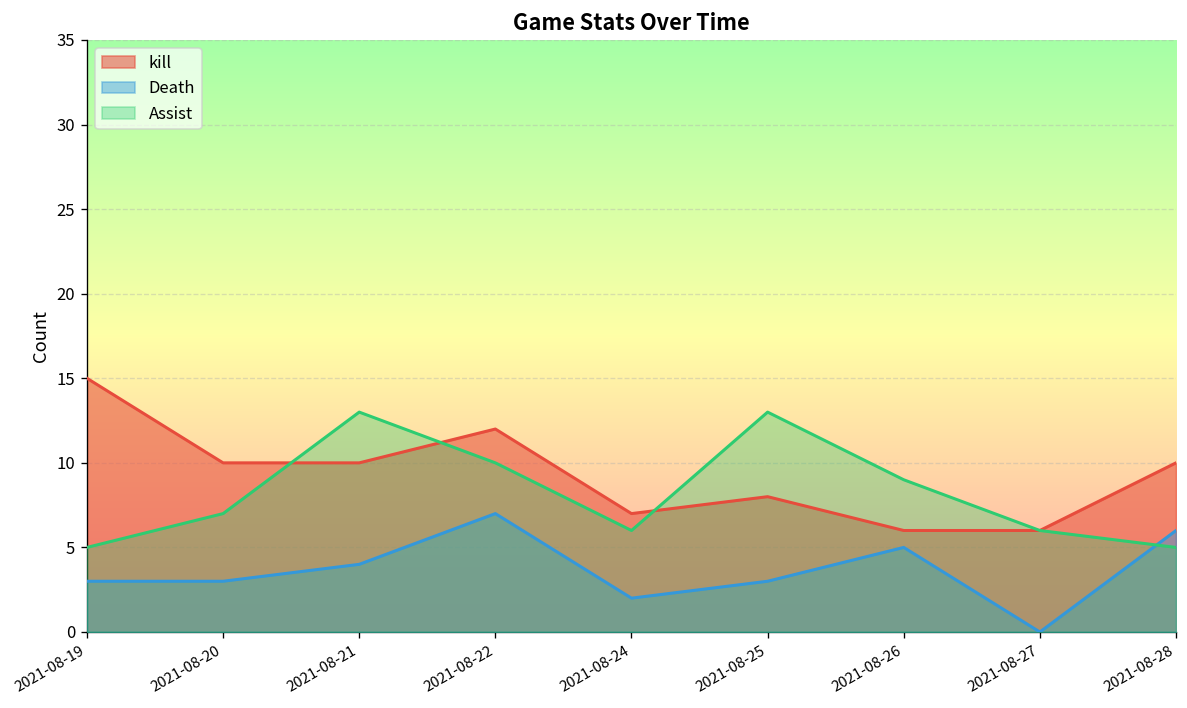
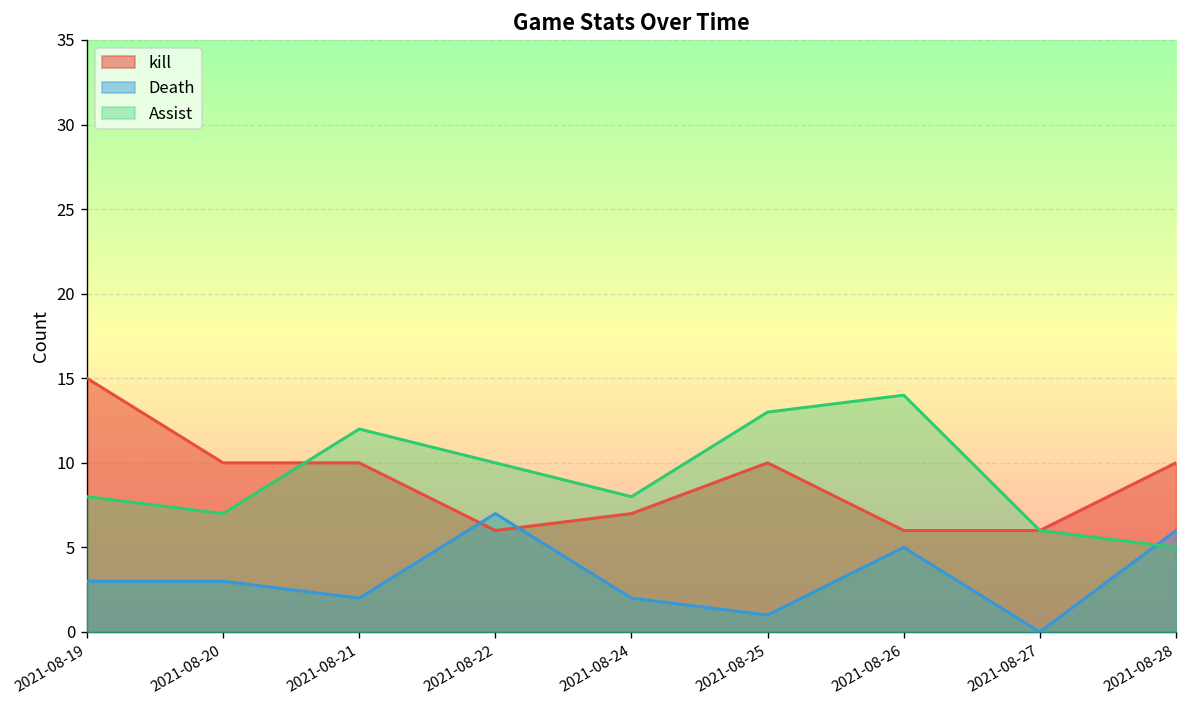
  {
    "kill": {
      "2021-08-19": 15,
      "2021-08-20": 10,
      "2021-08-21": 10,
-     "2021-08-22": 12,
+     "2021-08-22": 6,
      "2021-08-24": 7,
-     "2021-08-25": 8,
+     "2021-08-25": 10,
      "2021-08-26": 6,
      "2021-08-28": 10
    },
    "Death": {
      "2021-08-19": 3,
      "2021-08-20": 3,
-     "2021-08-21": 4,
+     "2021-08-21": 2,
      "2021-08-22": 7,
      "2021-08-24": 2,
-     "2021-08-25": 3,
+     "2021-08-25": 1,
      "2021-08-26": 5,
      "2021-08-27": 0,
      "2021-08-28": 6
    },
    "Assist": {
-     "2021-08-19": 5,
+     "2021-08-19": 8,
      "2021-08-20": 7,
-     "2021-08-21": 13,
+     "2021-08-21": 12,
      "2021-08-22": 10,
-     "2021-08-24": 6,
+     "2021-08-24": 8,
      "2021-08-25": 13,
-     "2021-08-26": 9,
+     "2021-08-26": 14,
      "2021-08-28": 5
    }
  }
